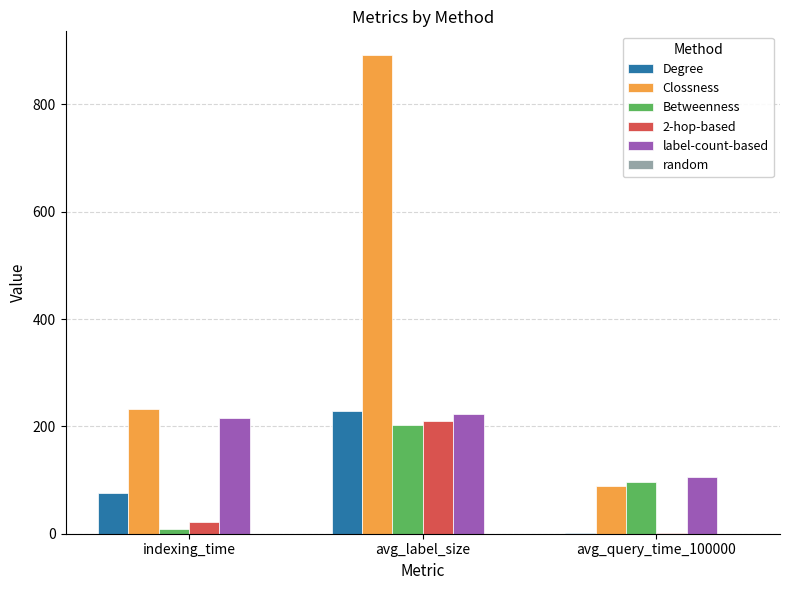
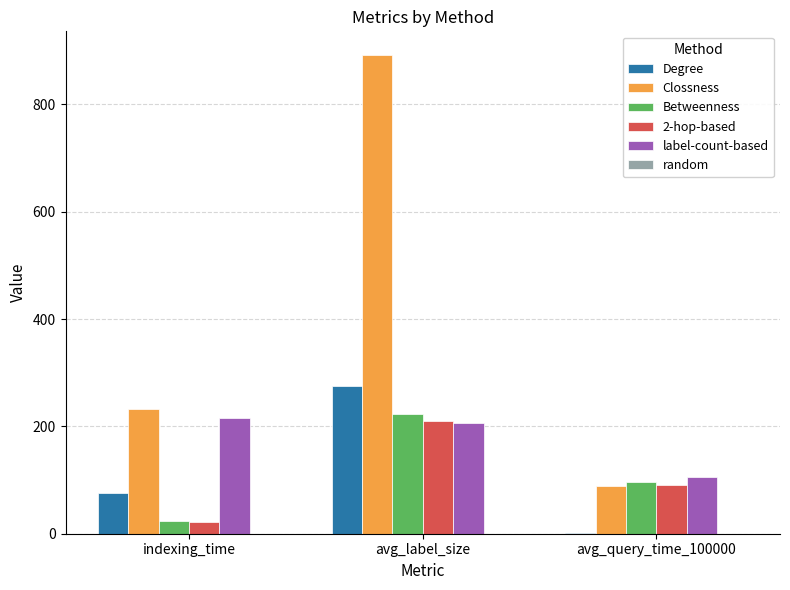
  {
    "Degree": {
      "indexing_time": 80,
-     "avg_label_size": 230
+     "avg_label_size": 280
    },
    "Clossness": {
      "indexing_time": 230,
      "avg_label_size": 890,
      "avg_query_time_100000": 90
    },
    "Betweenness": {
-     "indexing_time": 10,
-     "avg_label_size": 200,
+     "indexing_time": 20,
+     "avg_label_size": 220,
      "avg_query_time_100000": 100
    },
    "2-hop-based": {
      "indexing_time": 20,
      "avg_label_size": 210,
-     "avg_query_time_100000": 0
+     "avg_query_time_100000": 90
    },
    "label-count-based": {
      "indexing_time": 220,
-     "avg_label_size": 220,
+     "avg_label_size": 210,
      "avg_query_time_100000": 110
    },
    "random": {
      "indexing_time": 0,
      "avg_label_size": 0,
      "avg_query_time_100000": 0
    }
  }
